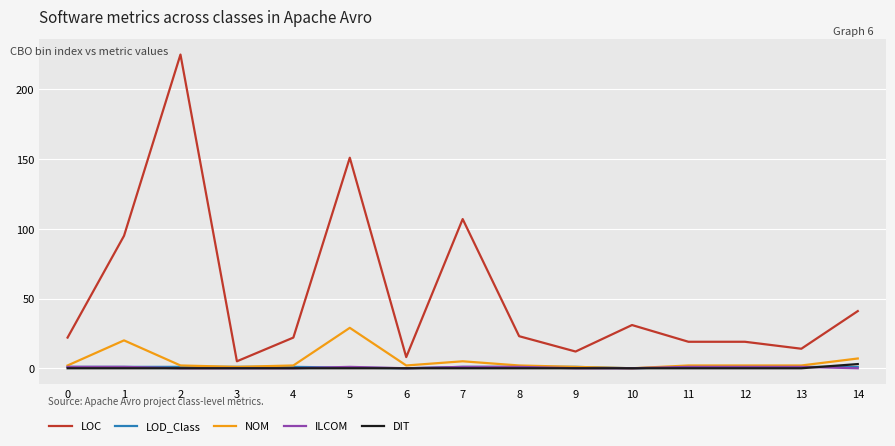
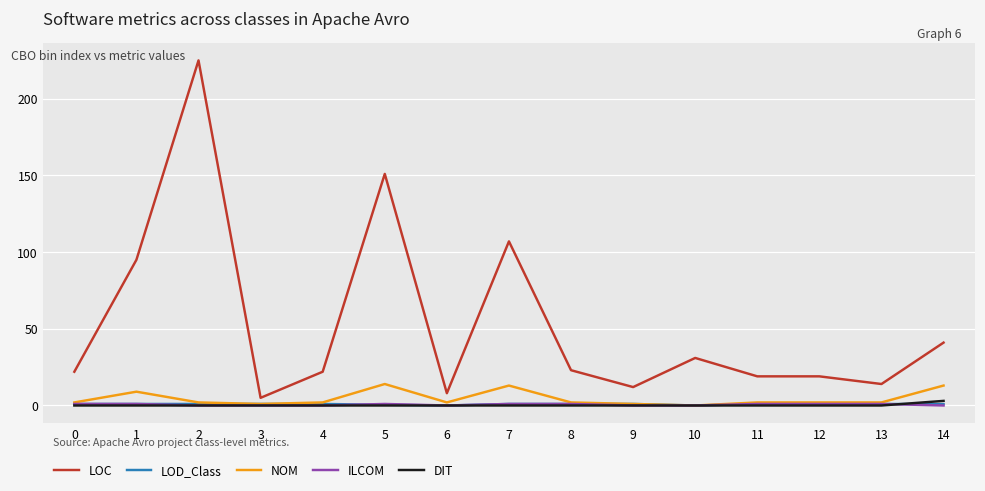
  {
    "LOC": {
      "0": 22,
      "1": 95,
      "2": 225,
      "3": 5,
      "4": 22,
      "5": 151,
      "6": 8,
      "7": 107,
      "8": 23,
      "9": 12,
      "10": 31,
      "11": 19,
      "12": 19,
      "13": 14,
      "14": 41
    },
    "NOM": {
-     "1": 20,
-     "5": 29,
+     "1": 9,
+     "5": 14,
      "6": 2,
-     "7": 5,
-     "14": 7
+     "7": 13,
+     "14": 13
    },
    "DIT": {
      "14": 3
    }
  }
